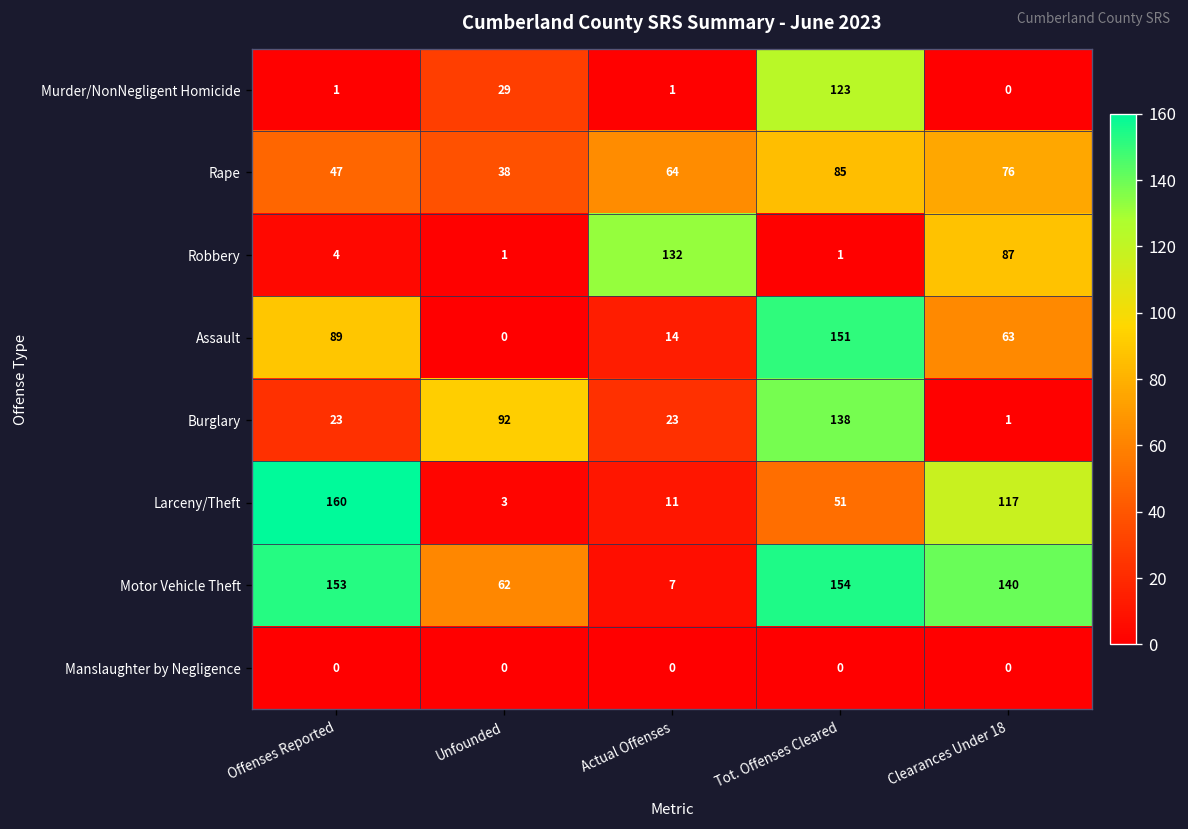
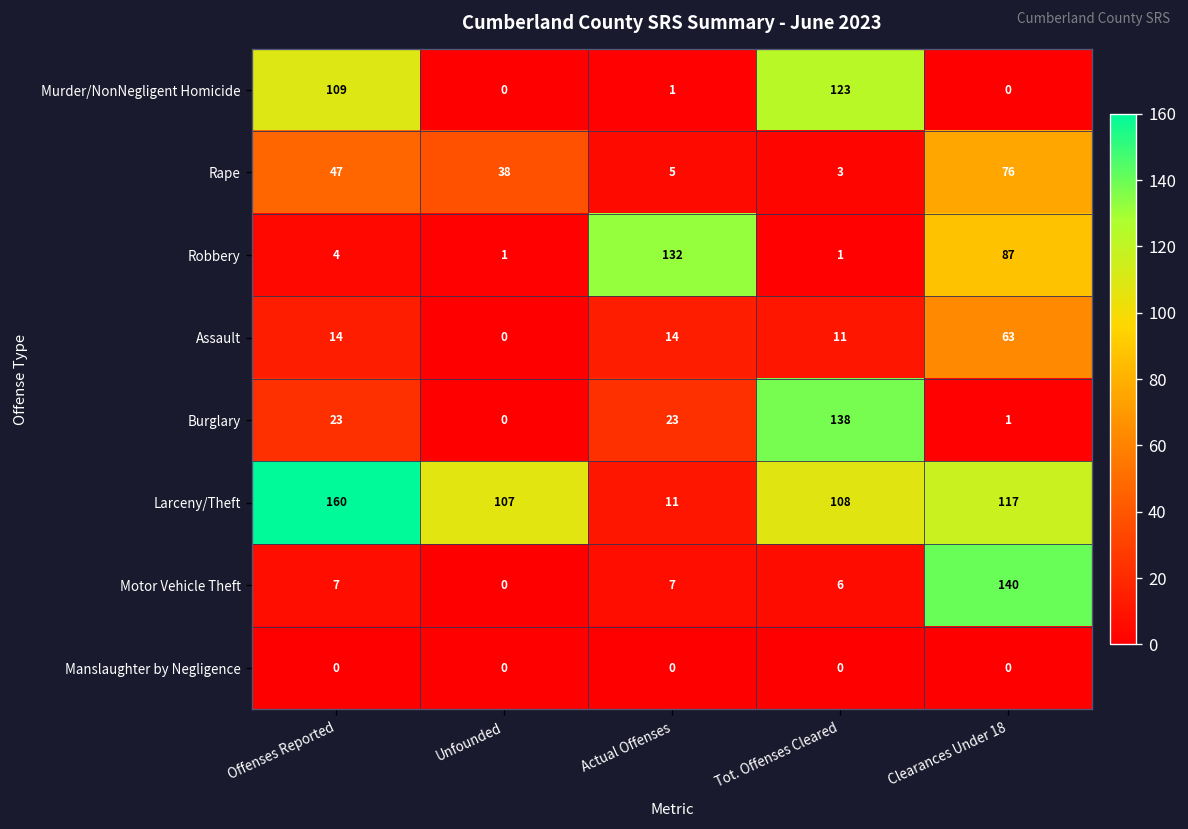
  {
    "Murder/NonNegligent Homicide": {
-     "Offenses Reported": 1,
-     "Unfounded": 29,
+     "Offenses Reported": 109,
+     "Unfounded": 0,
      "Actual Offenses": 1,
      "Tot. Offenses Cleared": 123,
      "Clearances Under 18": 0
    },
    "Rape": {
      "Offenses Reported": 47,
      "Unfounded": 38,
-     "Actual Offenses": 64,
-     "Tot. Offenses Cleared": 85,
+     "Actual Offenses": 5,
+     "Tot. Offenses Cleared": 3,
      "Clearances Under 18": 76
    },
    "Robbery": {
      "Offenses Reported": 4,
      "Unfounded": 1,
      "Actual Offenses": 132,
      "Tot. Offenses Cleared": 1,
      "Clearances Under 18": 87
    },
    "Assault": {
-     "Offenses Reported": 89,
+     "Offenses Reported": 14,
      "Unfounded": 0,
      "Actual Offenses": 14,
-     "Tot. Offenses Cleared": 151,
+     "Tot. Offenses Cleared": 11,
      "Clearances Under 18": 63
    },
    "Burglary": {
      "Offenses Reported": 23,
-     "Unfounded": 92,
+     "Unfounded": 0,
      "Actual Offenses": 23,
      "Tot. Offenses Cleared": 138,
      "Clearances Under 18": 1
    },
    "Larceny/Theft": {
      "Offenses Reported": 160,
-     "Unfounded": 3,
+     "Unfounded": 107,
      "Actual Offenses": 11,
-     "Tot. Offenses Cleared": 51,
+     "Tot. Offenses Cleared": 108,
      "Clearances Under 18": 117
    },
    "Motor Vehicle Theft": {
-     "Offenses Reported": 153,
-     "Unfounded": 62,
+     "Offenses Reported": 7,
+     "Unfounded": 0,
      "Actual Offenses": 7,
-     "Tot. Offenses Cleared": 154,
+     "Tot. Offenses Cleared": 6,
      "Clearances Under 18": 140
    },
    "Manslaughter by Negligence": {
      "Offenses Reported": 0,
      "Unfounded": 0,
      "Actual Offenses": 0,
      "Tot. Offenses Cleared": 0,
      "Clearances Under 18": 0
    }
  }
